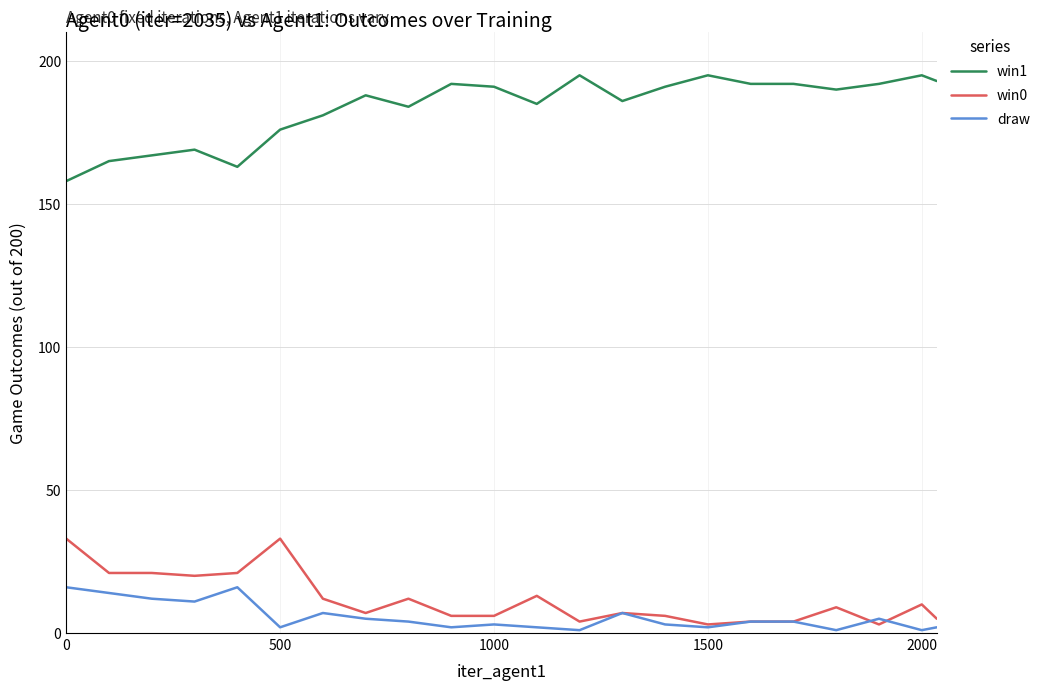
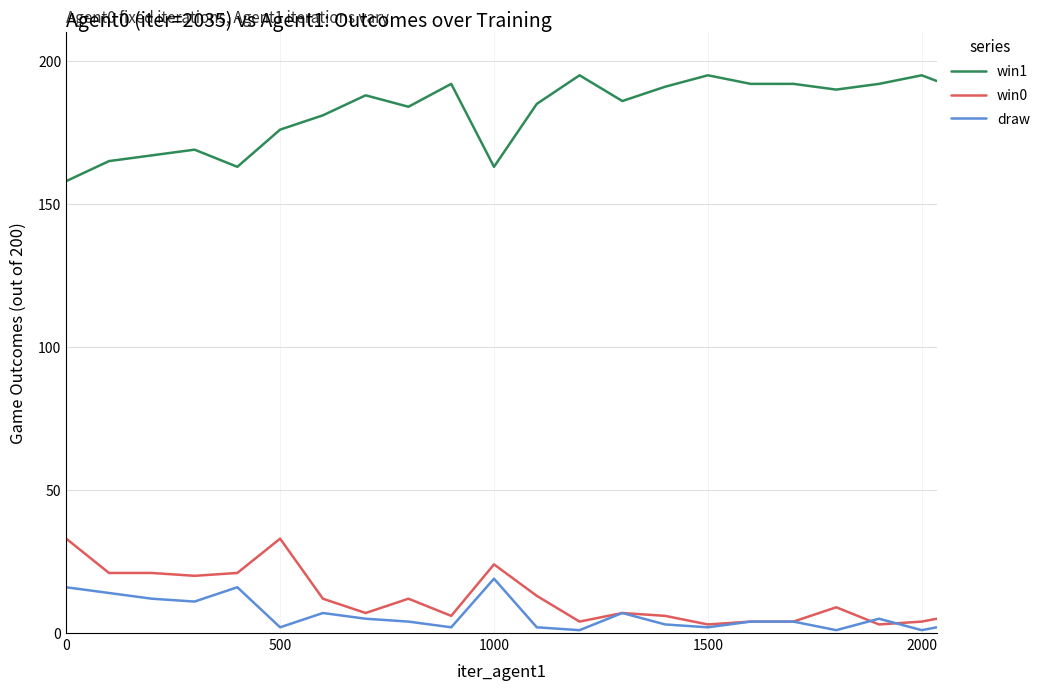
  {
    "win1": {
      "0": 158,
      "500": 176,
-     "1000": 191,
+     "1000": 163,
      "1500": 195,
      "2000": 195
    },
    "win0": {
      "0": 33,
      "500": 33,
-     "1000": 6,
+     "1000": 24,
      "1500": 3,
-     "2000": 10
+     "2000": 4
    },
    "draw": {
      "0": 16,
      "500": 2,
-     "1000": 3,
+     "1000": 19,
      "1500": 2,
      "2000": 1
    }
  }
